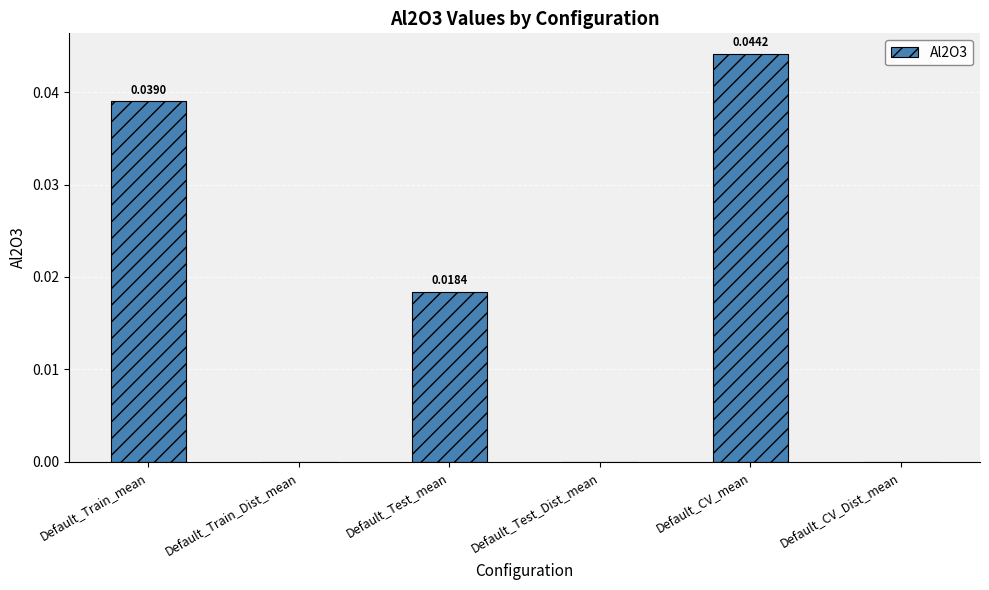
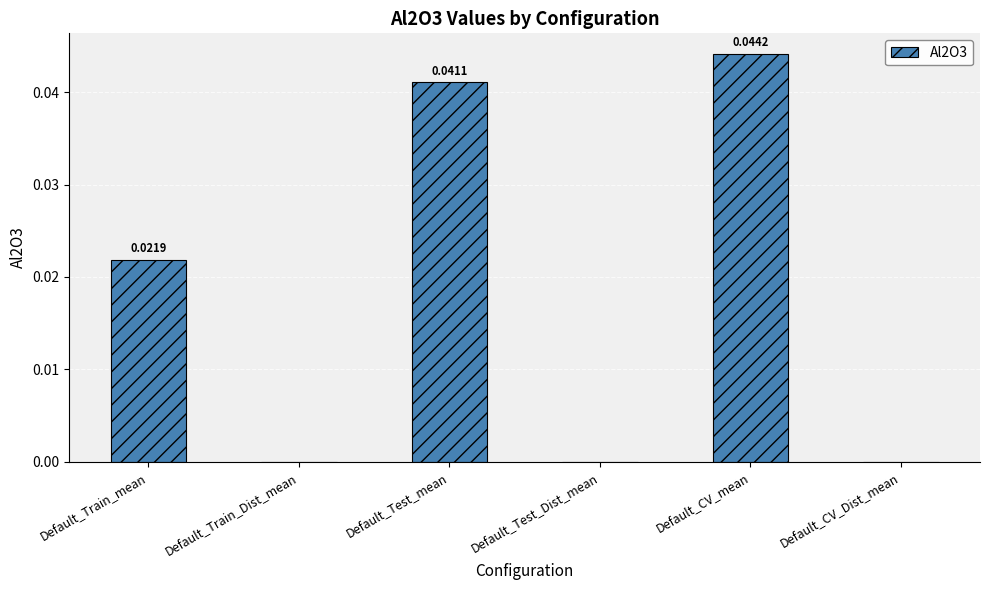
  {
-   "Default_Train_mean": 0.0390,
-   "Default_Test_mean": 0.0184,
+   "Default_Train_mean": 0.0219,
+   "Default_Test_mean": 0.0411,
    "Default_CV_mean": 0.0442
  }
